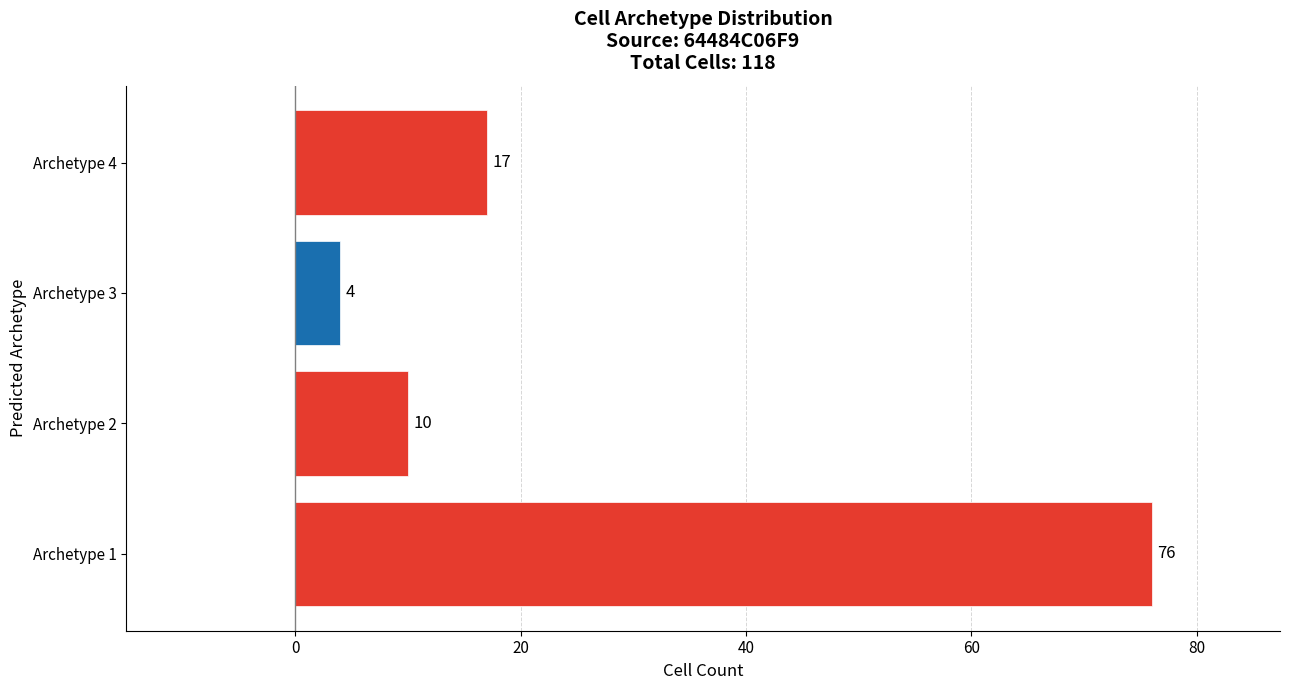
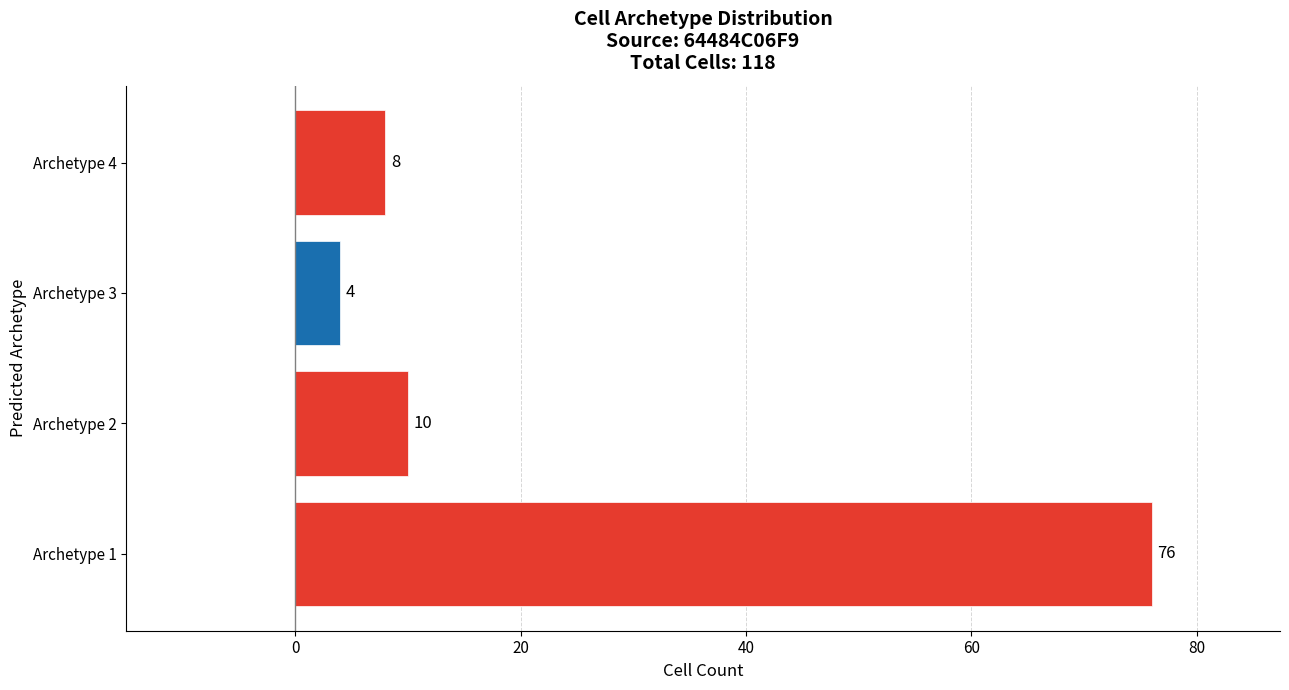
  {
-   "Archetype 4": 17,
+   "Archetype 4": 8,
    "Archetype 3": 4,
    "Archetype 2": 10,
    "Archetype 1": 76
  }
